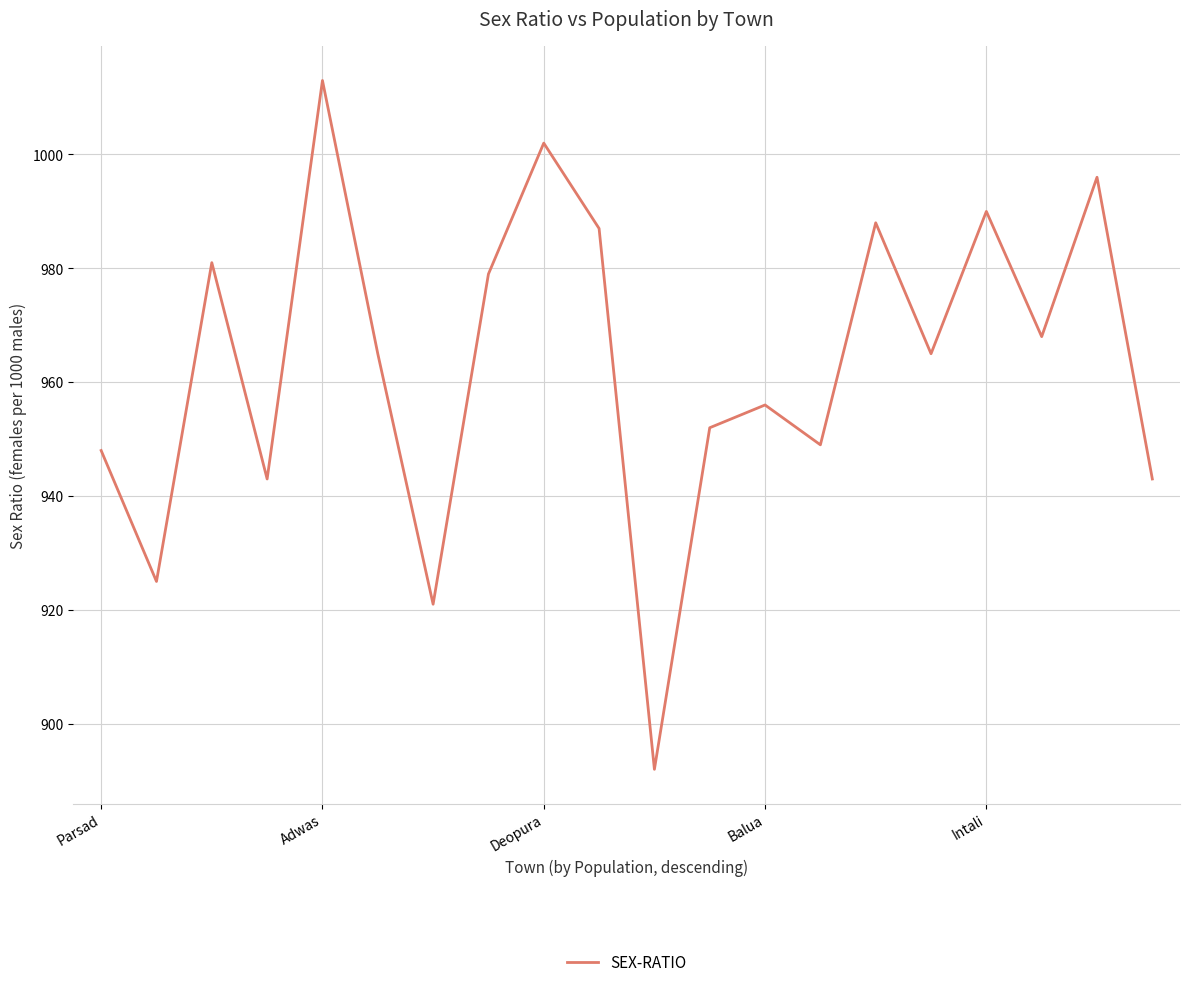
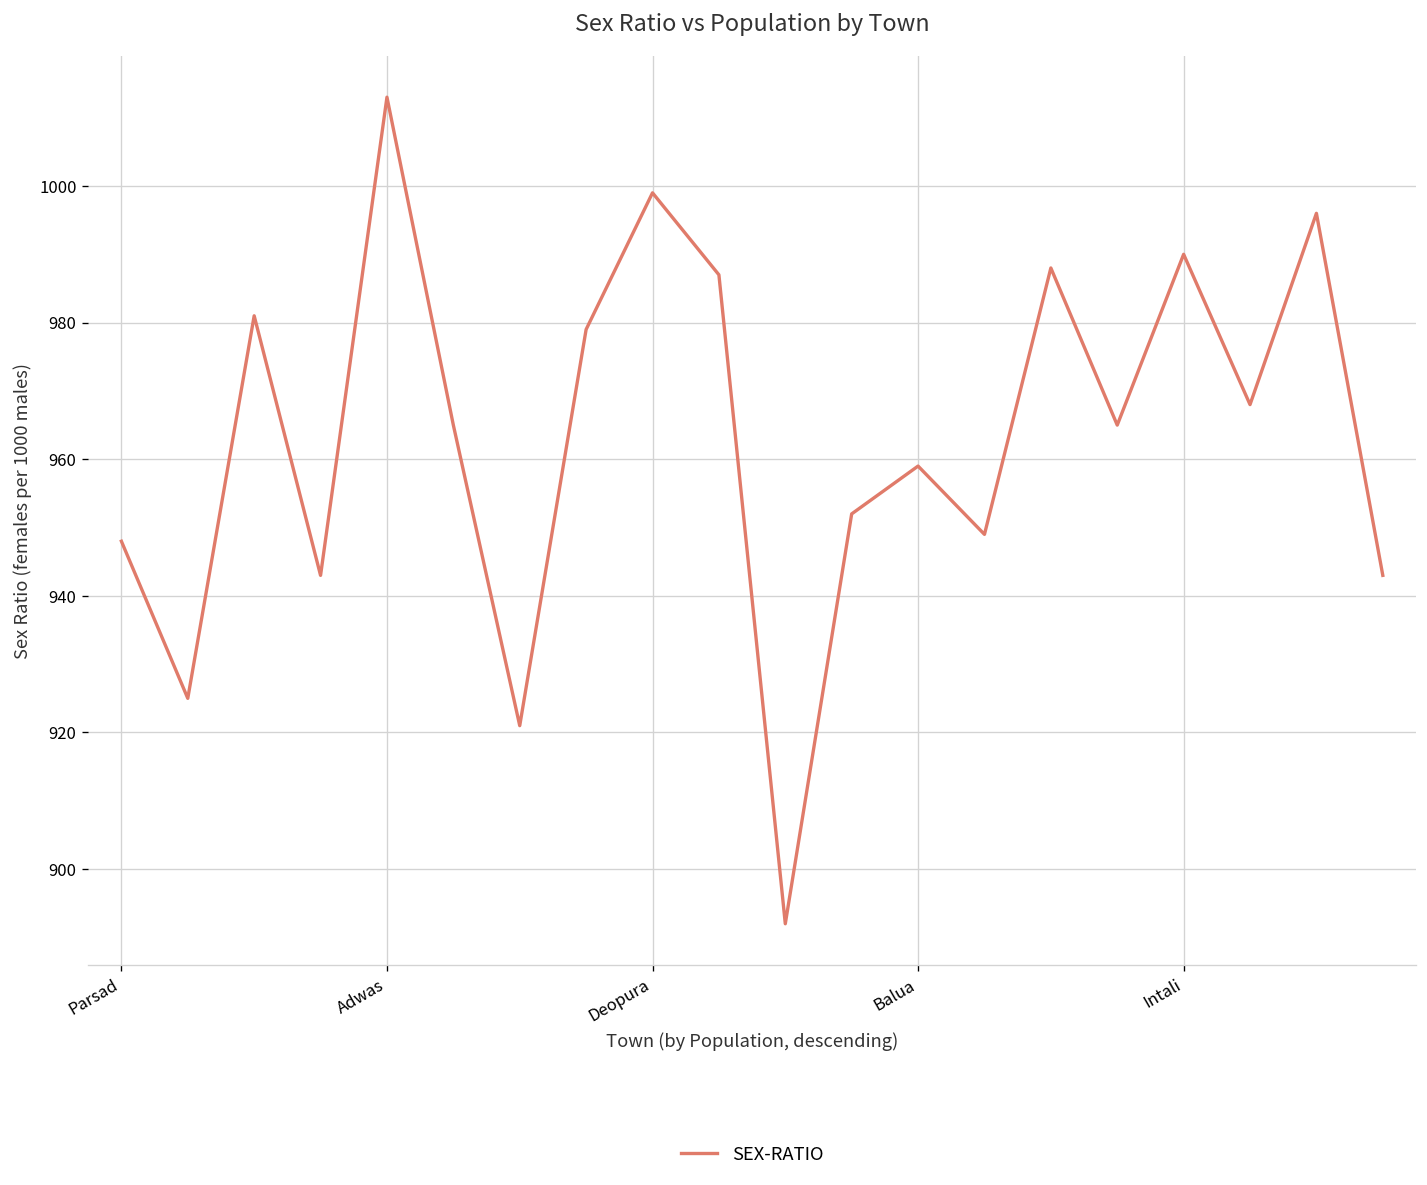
  {
    "Parsad": 948,
    "Adwas": 1013,
-   "Deopura": 1002,
-   "Balua": 956,
+   "Deopura": 999,
+   "Balua": 959,
    "Intali": 990
  }
